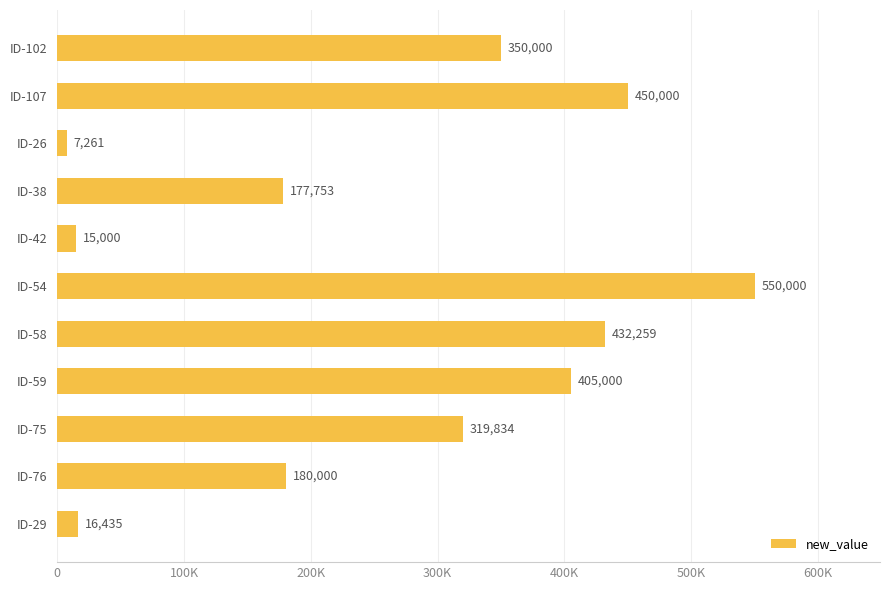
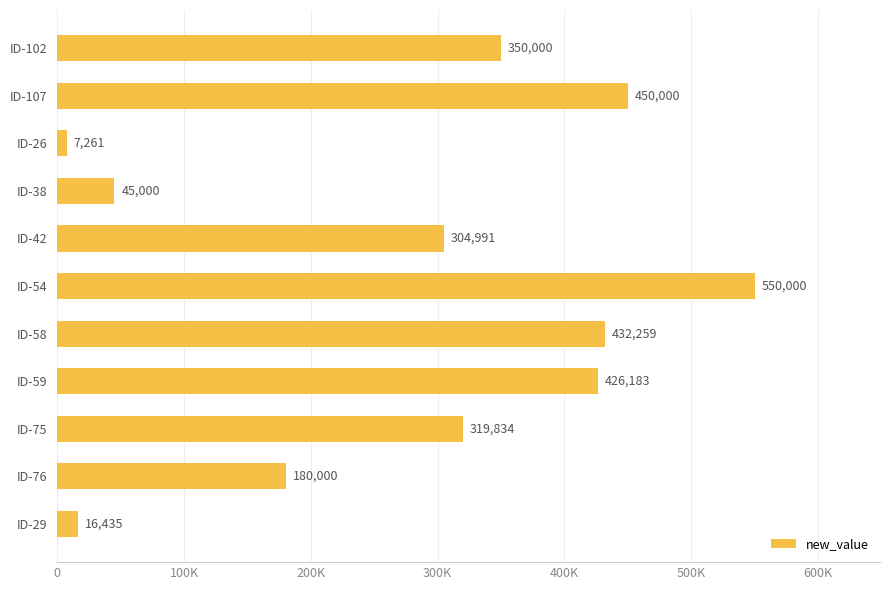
  {
    "ID-102": "350,000",
    "ID-107": "450,000",
    "ID-26": "7,261",
-   "ID-38": "177,753",
-   "ID-42": "15,000",
+   "ID-38": "45,000",
+   "ID-42": "304,991",
    "ID-54": "550,000",
    "ID-58": "432,259",
-   "ID-59": "405,000",
+   "ID-59": "426,183",
    "ID-75": "319,834",
    "ID-76": "180,000",
    "ID-29": "16,435"
  }
